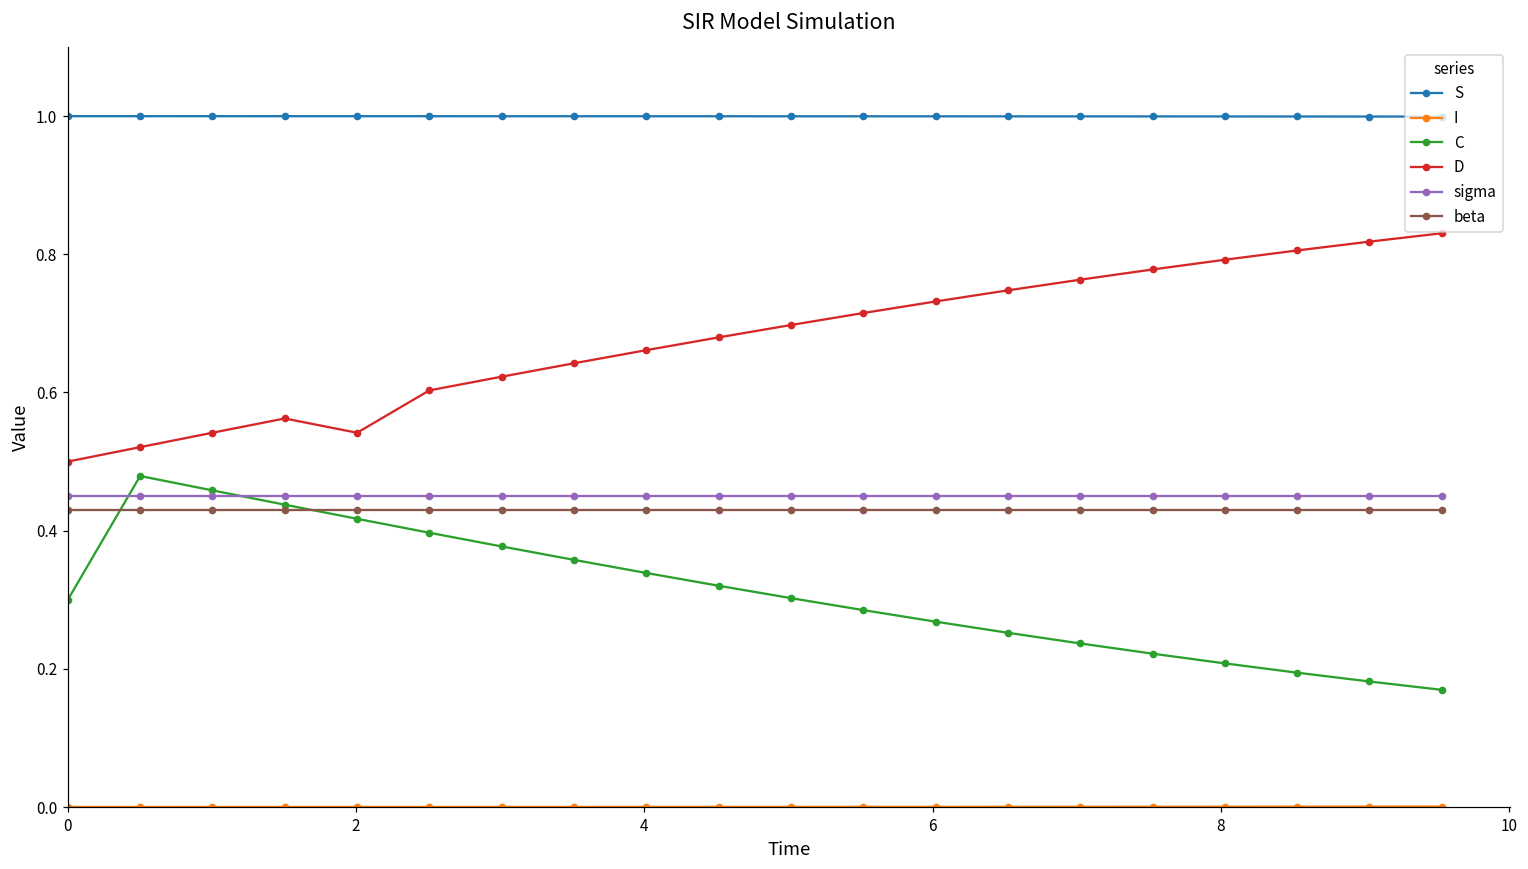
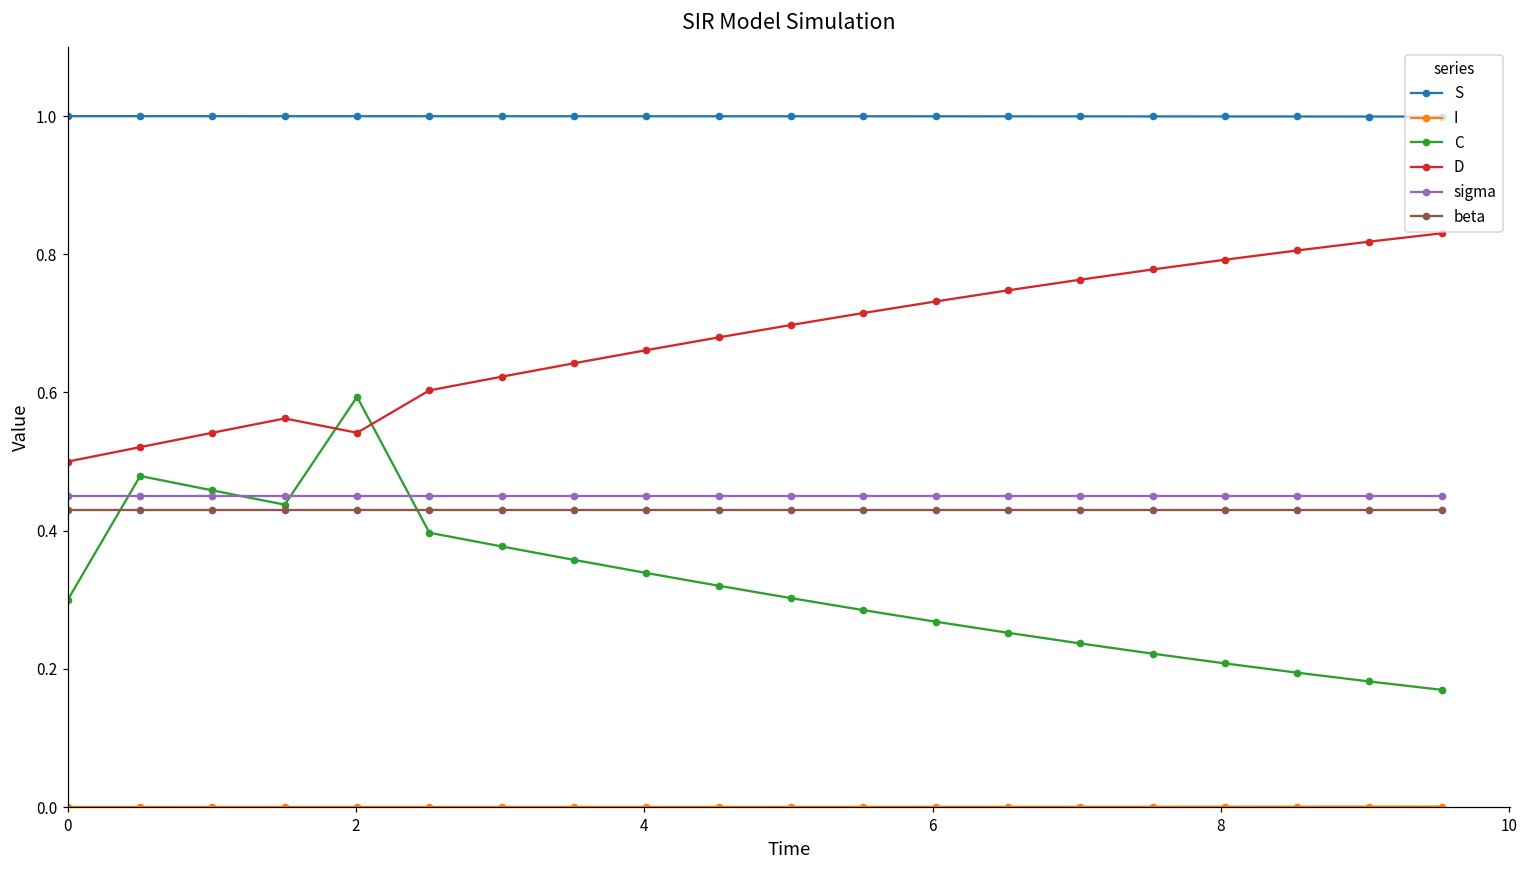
  {
    "S": {
      "0": 1.00,
      "2": 1.00
    },
    "I": {
      "0": 0.00,
      "2": 0.00
    },
    "C": {
      "0": 0.30,
-     "2": 0.42
+     "2": 0.59
    },
    "D": {
      "0": 0.50,
      "2": 0.54
    },
    "sigma": {
      "0": 0.45,
      "2": 0.45
    },
    "beta": {
      "0": 0.43,
      "2": 0.43
    }
  }
